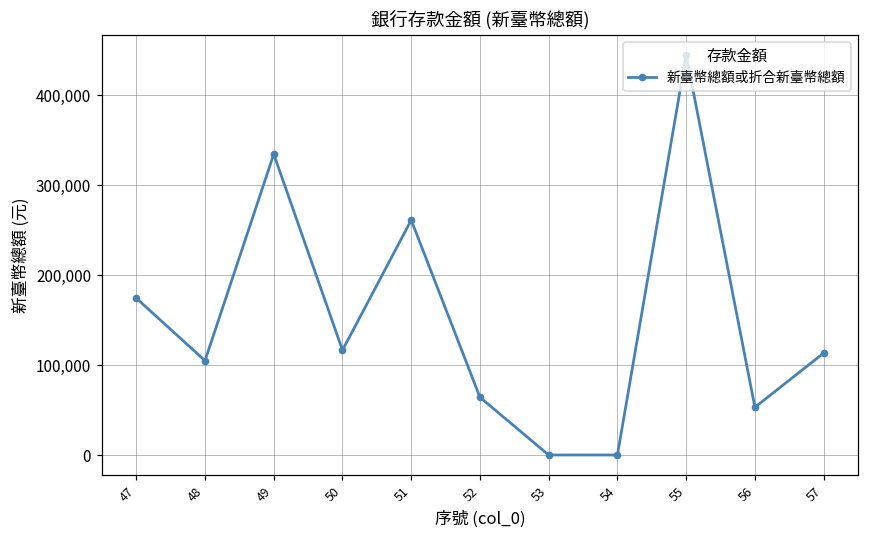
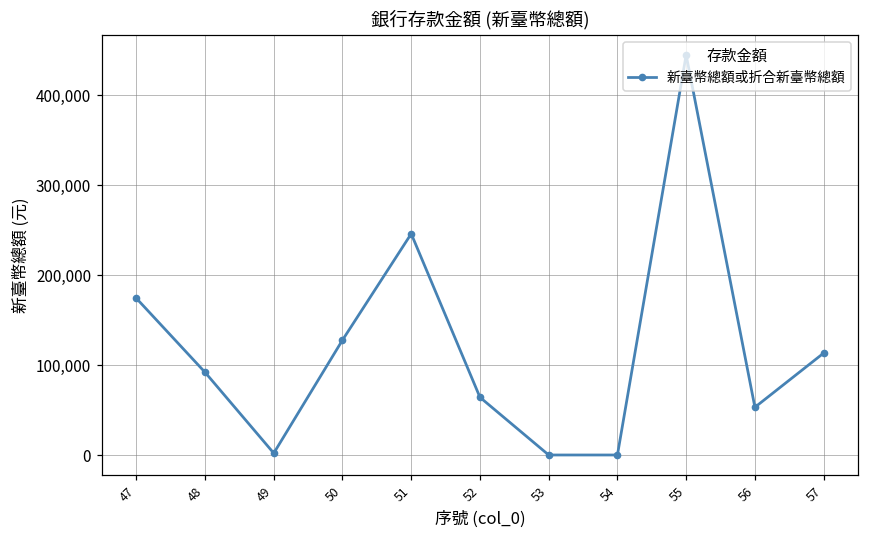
  {
    "47": "170,000",
-   "48": "110,000",
-   "49": "330,000",
-   "50": "120,000",
-   "51": "260,000",
+   "48": "90,000",
+   "49": "0",
+   "50": "130,000",
+   "51": "250,000",
    "52": "60,000",
    "53": "0",
    "54": "0",
    "56": "50,000",
    "57": "110,000"
  }
